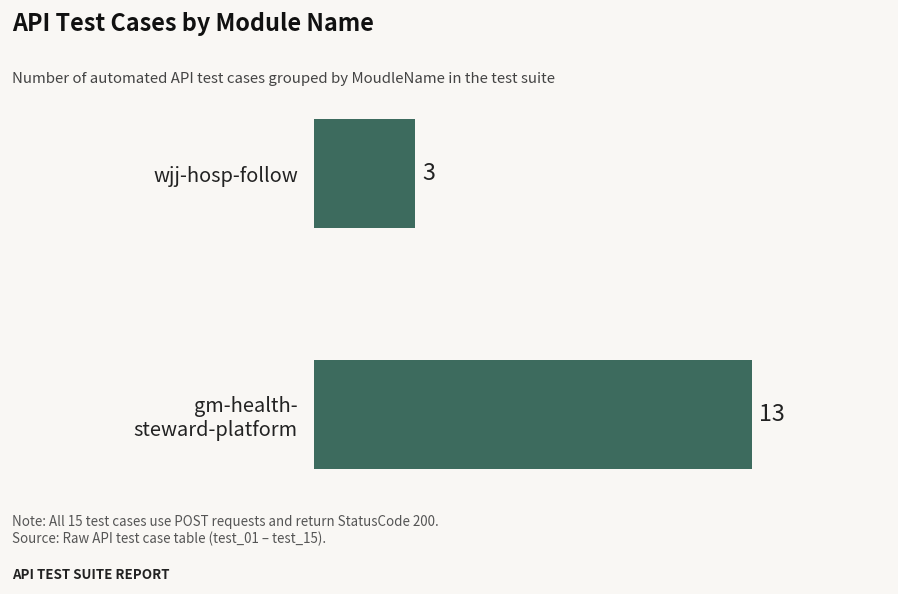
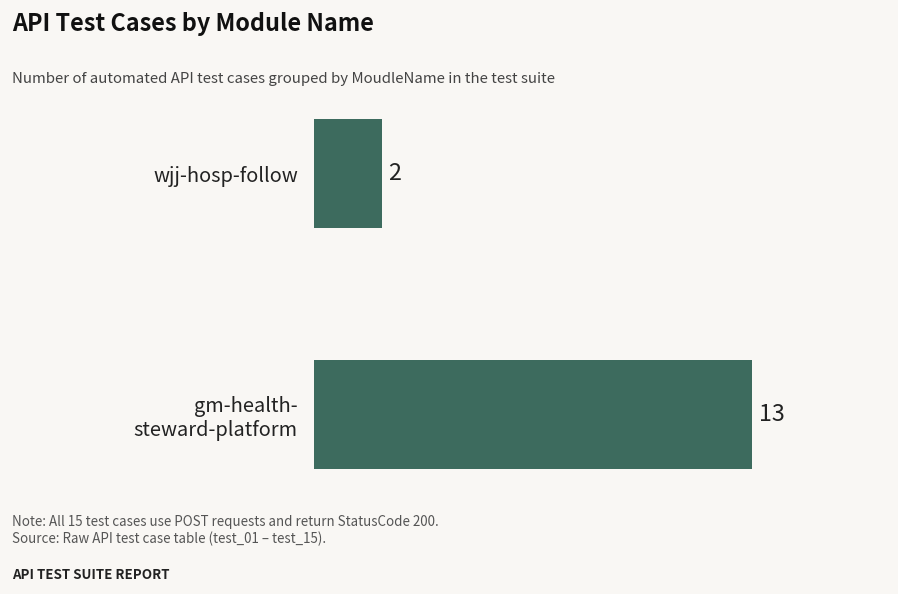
  {
-   "wjj-hosp-follow": 3,
+   "wjj-hosp-follow": 2,
    "gm-health- steward-platform": 13
  }
